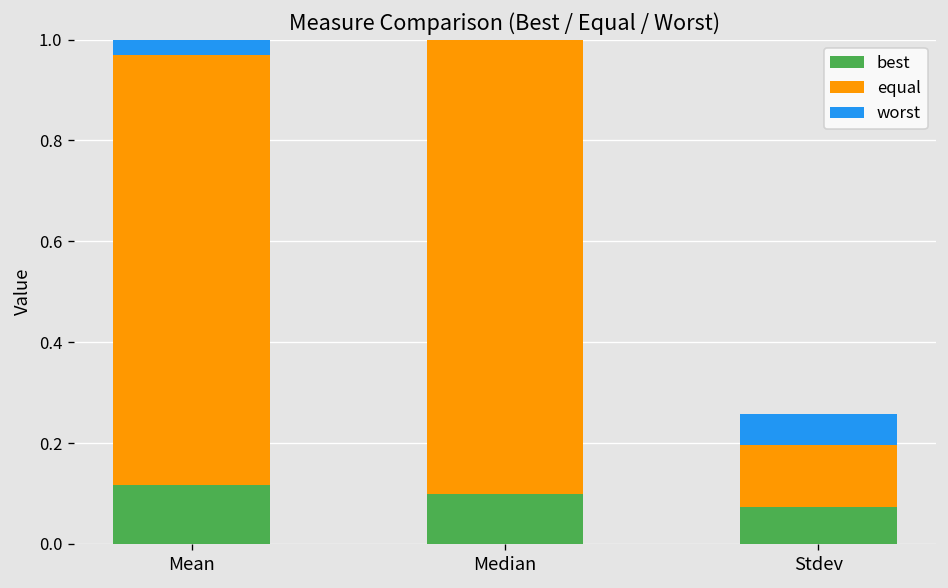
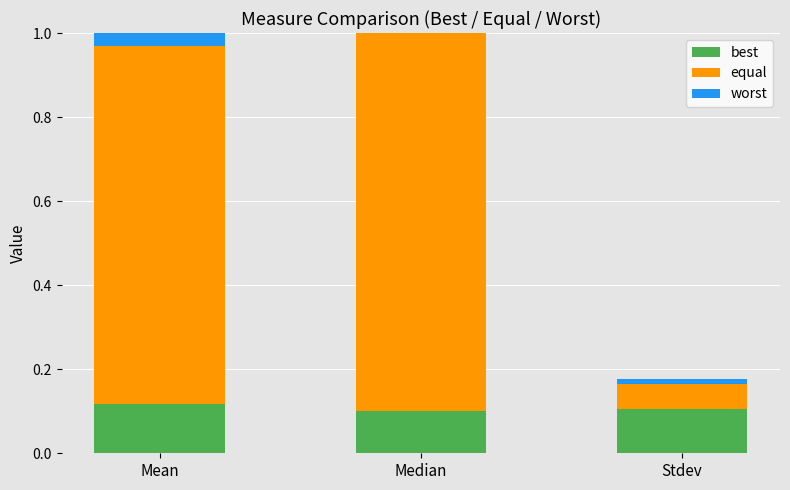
  {
    "best": {
      "Mean": 0.12,
      "Median": 0.10,
-     "Stdev": 0.07
+     "Stdev": 0.11
    },
    "equal": {
      "Mean": 0.85,
      "Median": 0.90,
-     "Stdev": 0.12
+     "Stdev": 0.06
    },
    "worst": {
      "Mean": 0.03,
      "Median": 0.00,
-     "Stdev": 0.06
+     "Stdev": 0.01
    }
  }
